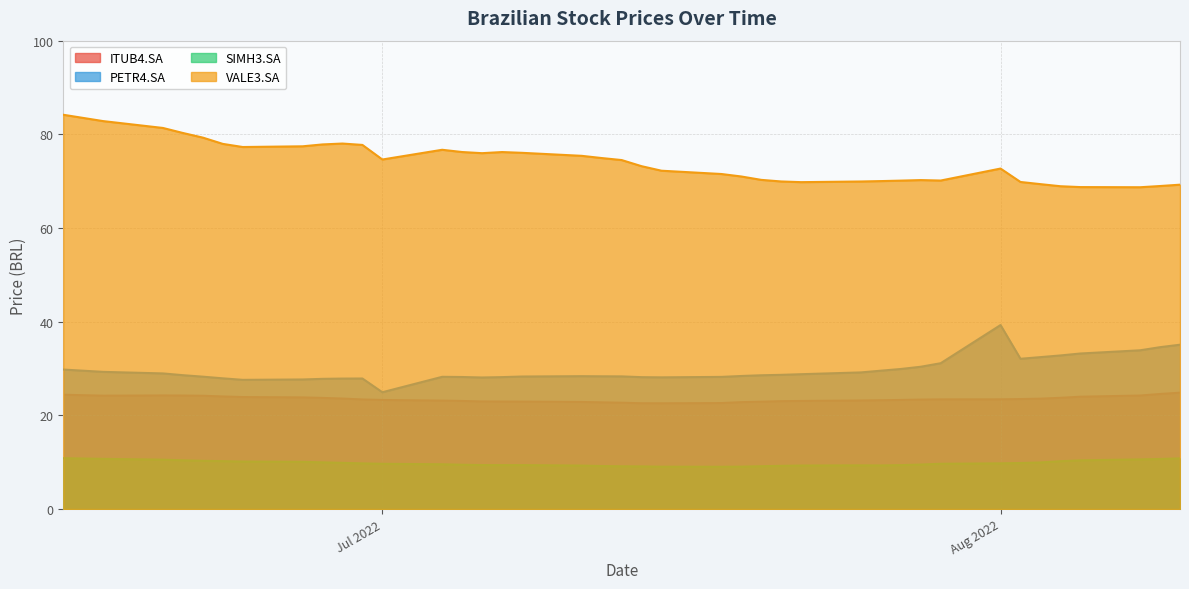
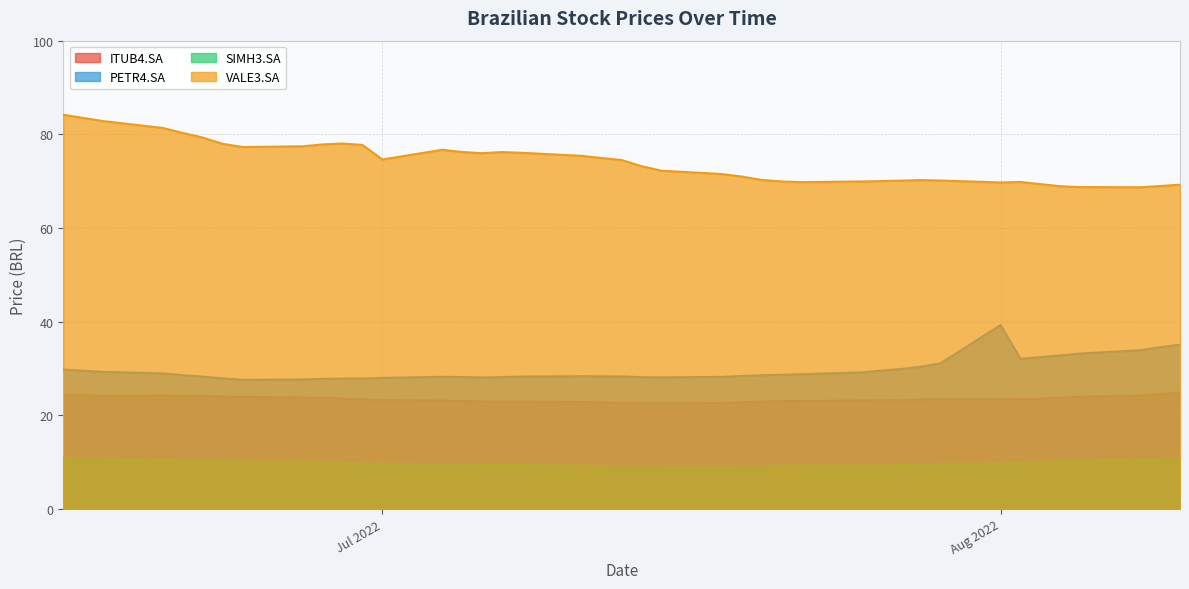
  {
    "ITUB4.SA": {
      "Jul 2022": 23,
      "Aug 2022": 23
    },
    "PETR4.SA": {
-     "Jul 2022": 25,
+     "Jul 2022": 28,
      "Aug 2022": 39
    },
    "SIMH3.SA": {
      "Jul 2022": 10,
      "Aug 2022": 10
    },
    "VALE3.SA": {
      "Jul 2022": 75,
-     "Aug 2022": 73
+     "Aug 2022": 70
    }
  }
